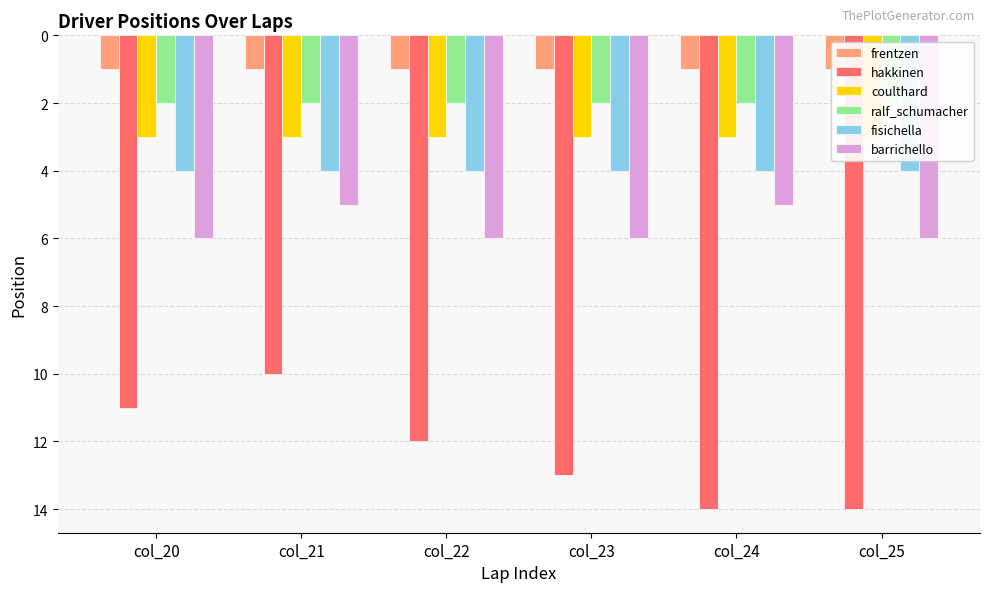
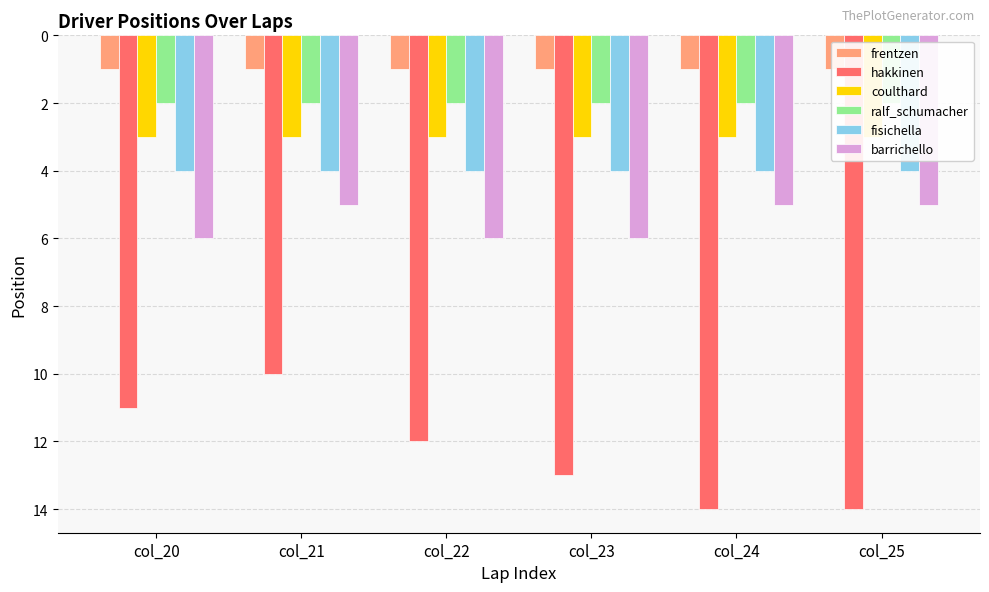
  {
    "coulthard": {
      "col_20": 3,
      "col_21": 3,
      "col_22": 3,
      "col_23": 3,
      "col_24": 3
    },
    "ralf_schumacher": {
      "col_20": 2,
      "col_21": 2,
      "col_22": 2,
      "col_23": 2,
      "col_24": 2
    },
    "fisichella": {
      "col_20": 4,
      "col_21": 4,
      "col_22": 4,
      "col_23": 4,
      "col_24": 4,
      "col_25": 4
    },
    "barrichello": {
      "col_20": 6,
      "col_21": 5,
      "col_22": 6,
      "col_23": 6,
      "col_24": 5,
-     "col_25": 6
+     "col_25": 5
    }
  }
